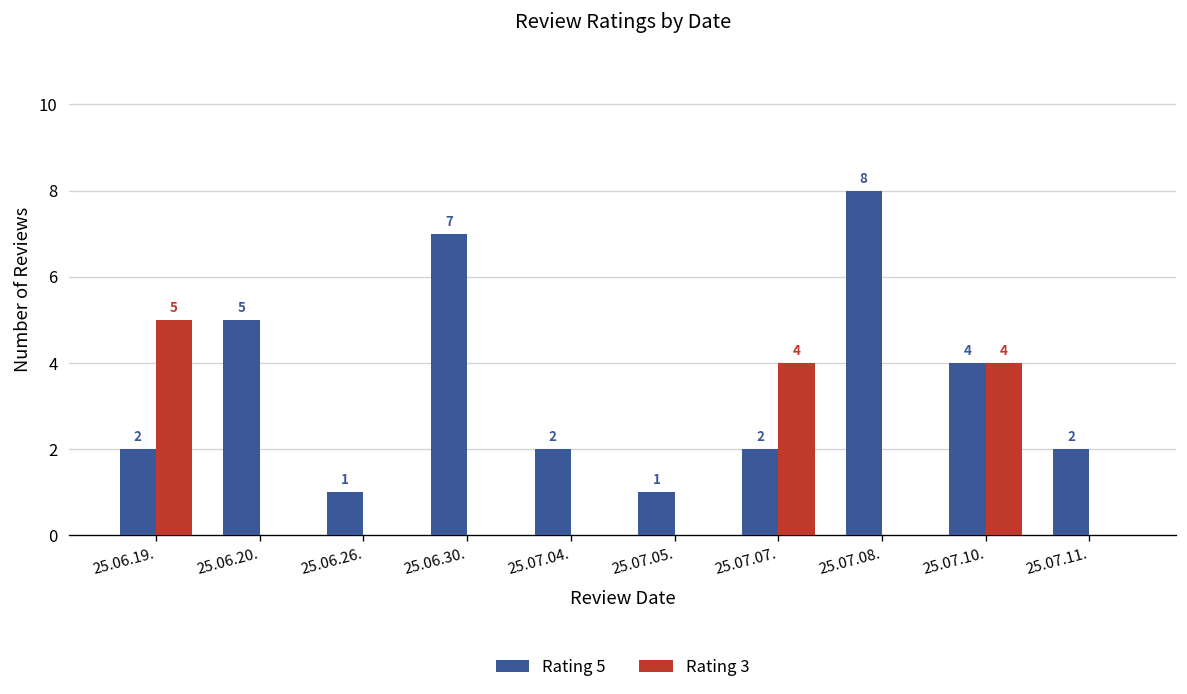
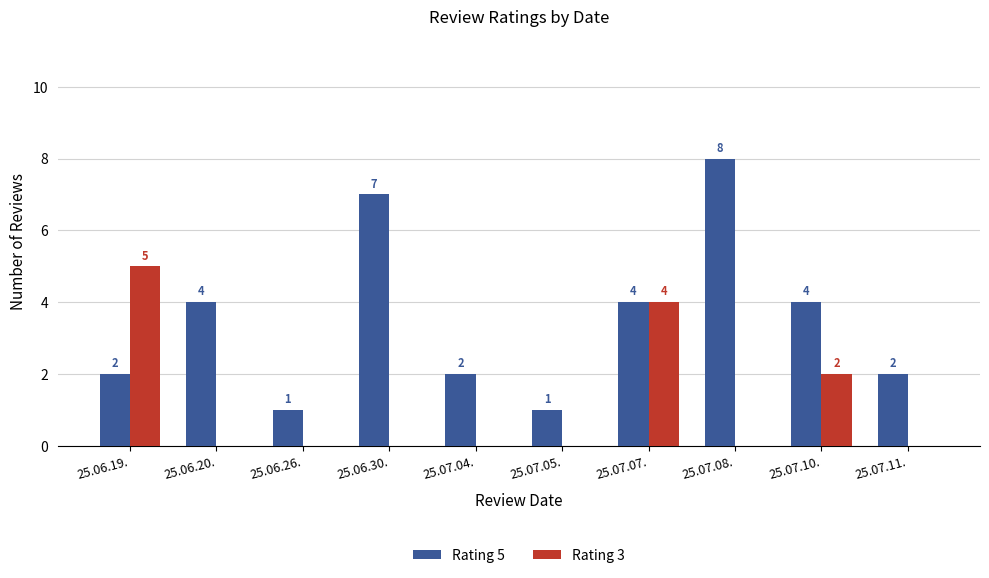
  {
    "Rating 5": {
      "25.06.19.": 2,
-     "25.06.20.": 5,
+     "25.06.20.": 4,
      "25.06.26.": 1,
      "25.06.30.": 7,
      "25.07.04.": 2,
      "25.07.05.": 1,
-     "25.07.07.": 2,
+     "25.07.07.": 4,
      "25.07.08.": 8,
      "25.07.10.": 4,
      "25.07.11.": 2
    },
    "Rating 3": {
      "25.06.19.": 5,
      "25.07.07.": 4,
-     "25.07.10.": 4
+     "25.07.10.": 2
    }
  }
